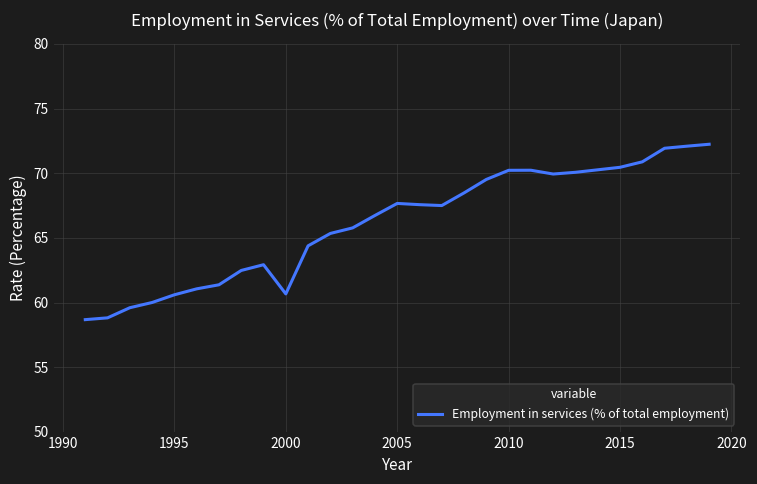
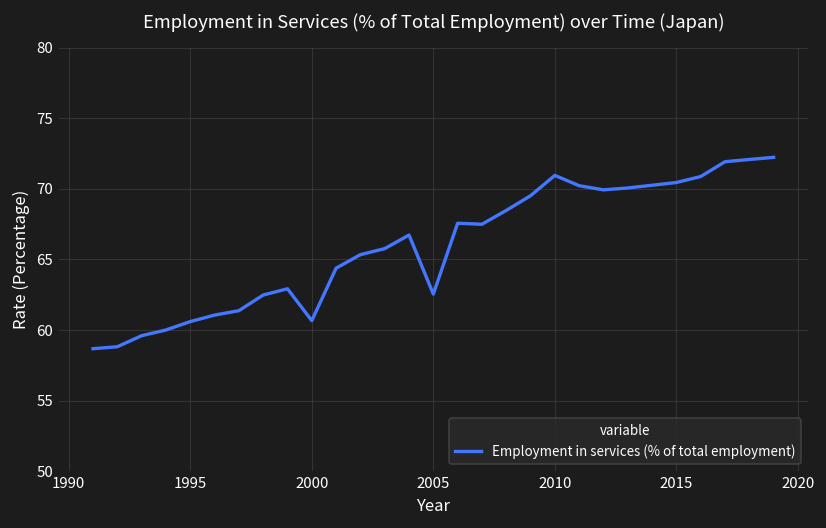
  {
    "1995": 60.6,
    "2000": 60.7,
-   "2005": 67.7,
-   "2010": 70.2,
+   "2005": 62.5,
+   "2010": 71.0,
    "2015": 70.5
  }
